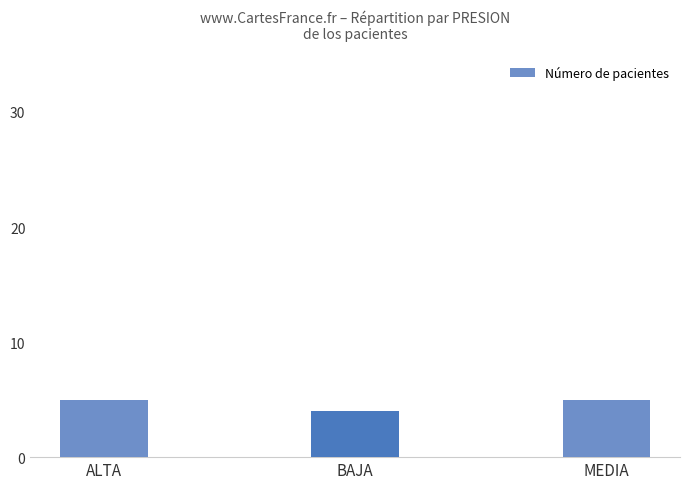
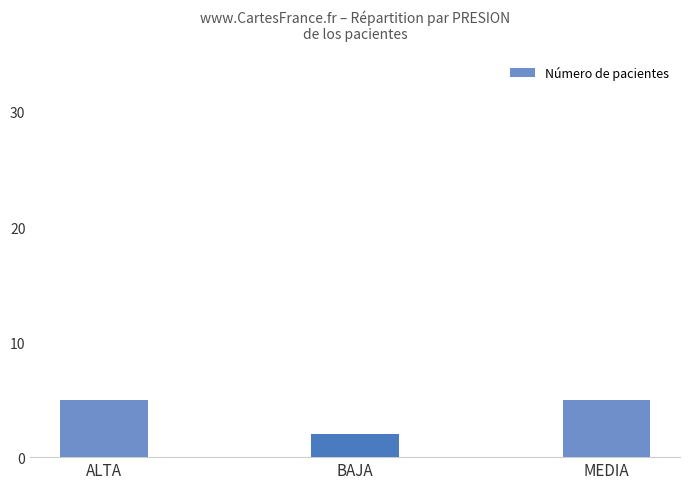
  {
    "ALTA": 5,
-   "BAJA": 4,
+   "BAJA": 2,
    "MEDIA": 5
  }
